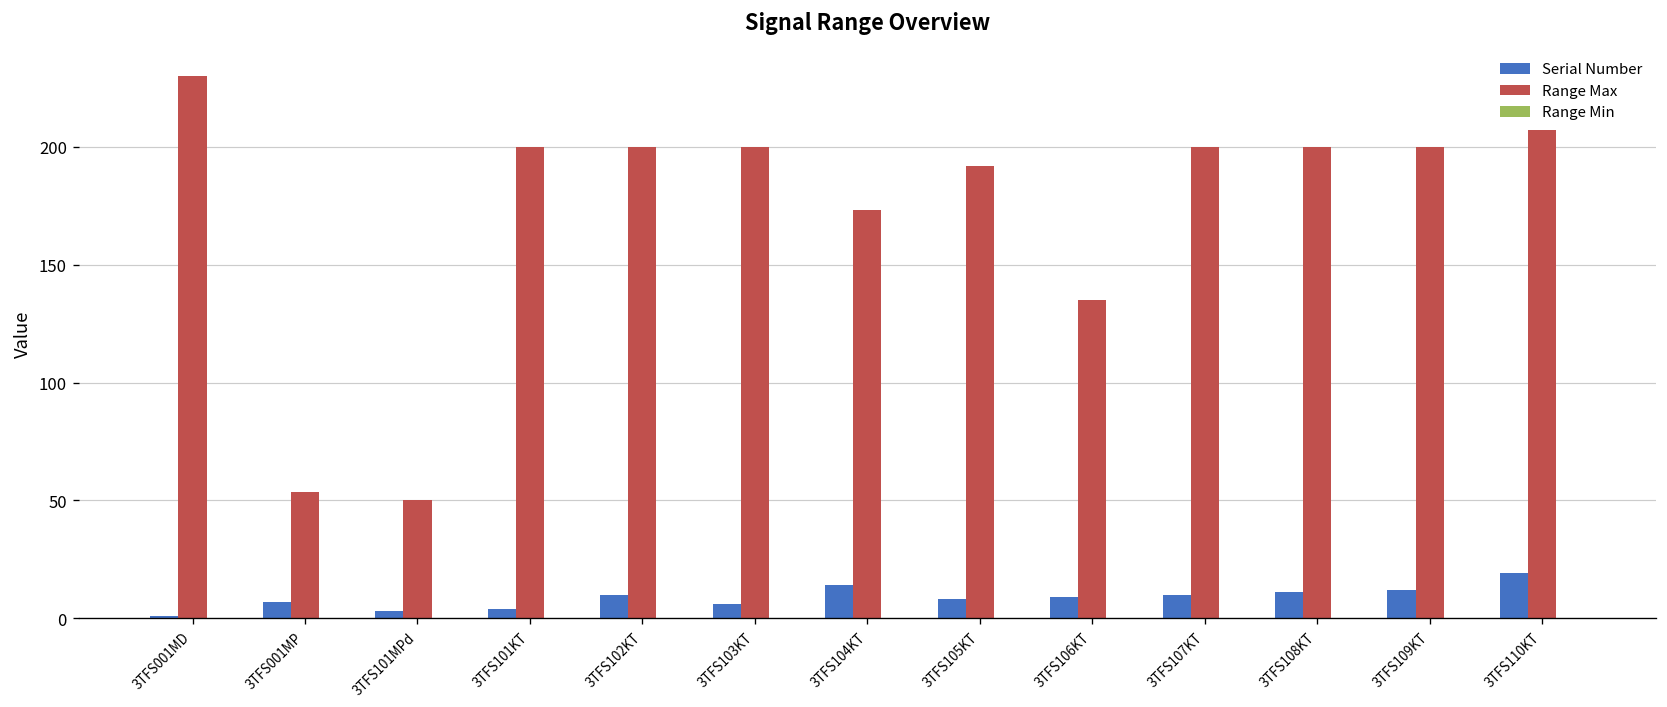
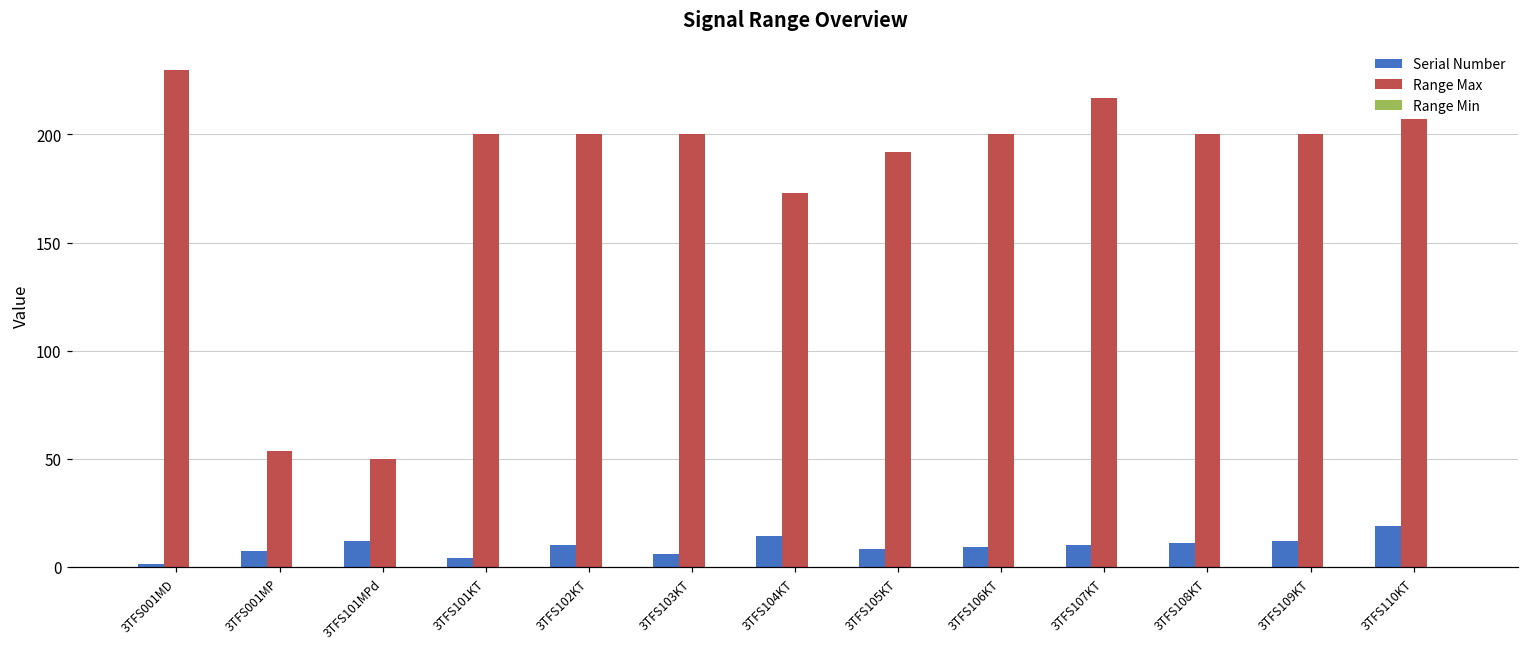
  {
    "Serial Number": {
      "3TFS001MP": 7,
-     "3TFS101MPd": 3,
+     "3TFS101MPd": 12,
      "3TFS101KT": 4,
      "3TFS102KT": 10,
      "3TFS103KT": 6,
      "3TFS104KT": 14,
      "3TFS105KT": 8,
      "3TFS106KT": 9,
      "3TFS107KT": 10,
      "3TFS108KT": 11,
      "3TFS109KT": 12,
      "3TFS110KT": 19
    },
    "Range Max": {
      "3TFS001MD": 230,
      "3TFS001MP": 54,
      "3TFS101MPd": 50,
      "3TFS101KT": 200,
      "3TFS102KT": 200,
      "3TFS103KT": 200,
      "3TFS104KT": 173,
      "3TFS105KT": 192,
-     "3TFS106KT": 135,
-     "3TFS107KT": 200,
+     "3TFS106KT": 200,
+     "3TFS107KT": 217,
      "3TFS108KT": 200,
      "3TFS109KT": 200,
      "3TFS110KT": 207
    },
    "Range Min": {
      "3TFS001MD": 0,
      "3TFS001MP": 0,
      "3TFS101MPd": 0,
      "3TFS101KT": 0,
      "3TFS102KT": 0,
      "3TFS103KT": 0,
      "3TFS104KT": 0,
      "3TFS105KT": 0,
      "3TFS106KT": 0,
      "3TFS107KT": 0,
      "3TFS108KT": 0,
      "3TFS109KT": 0,
      "3TFS110KT": 0
    }
  }
